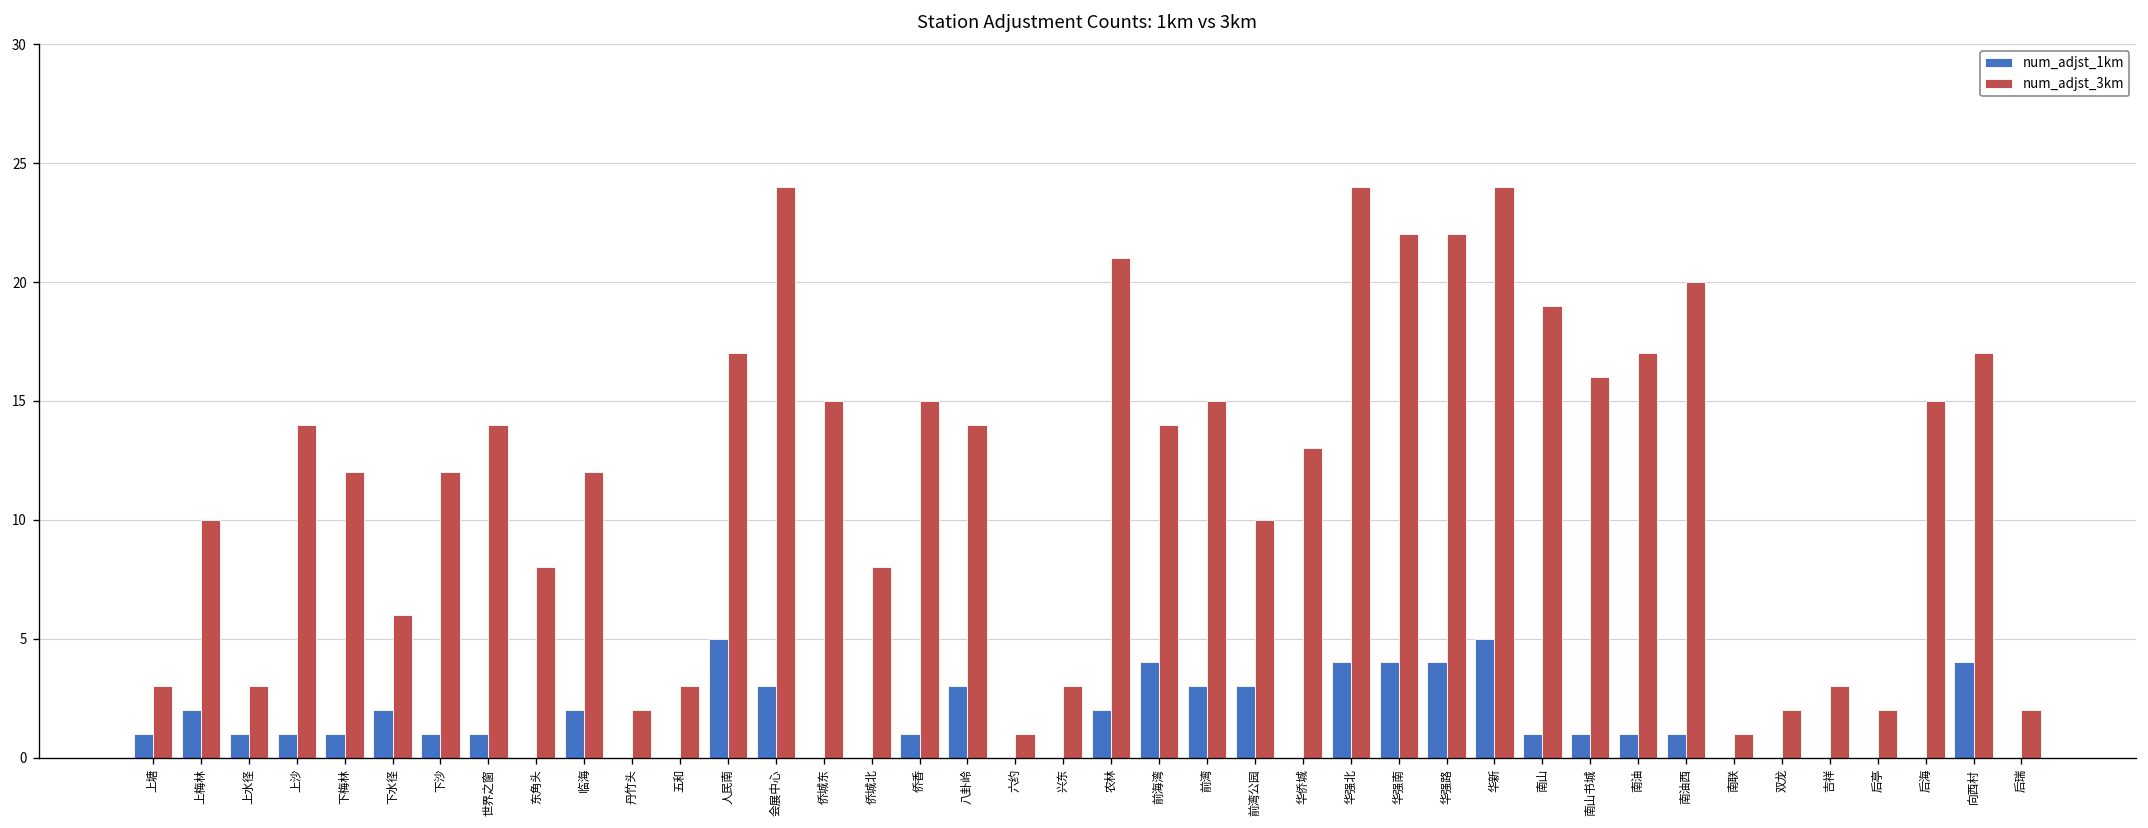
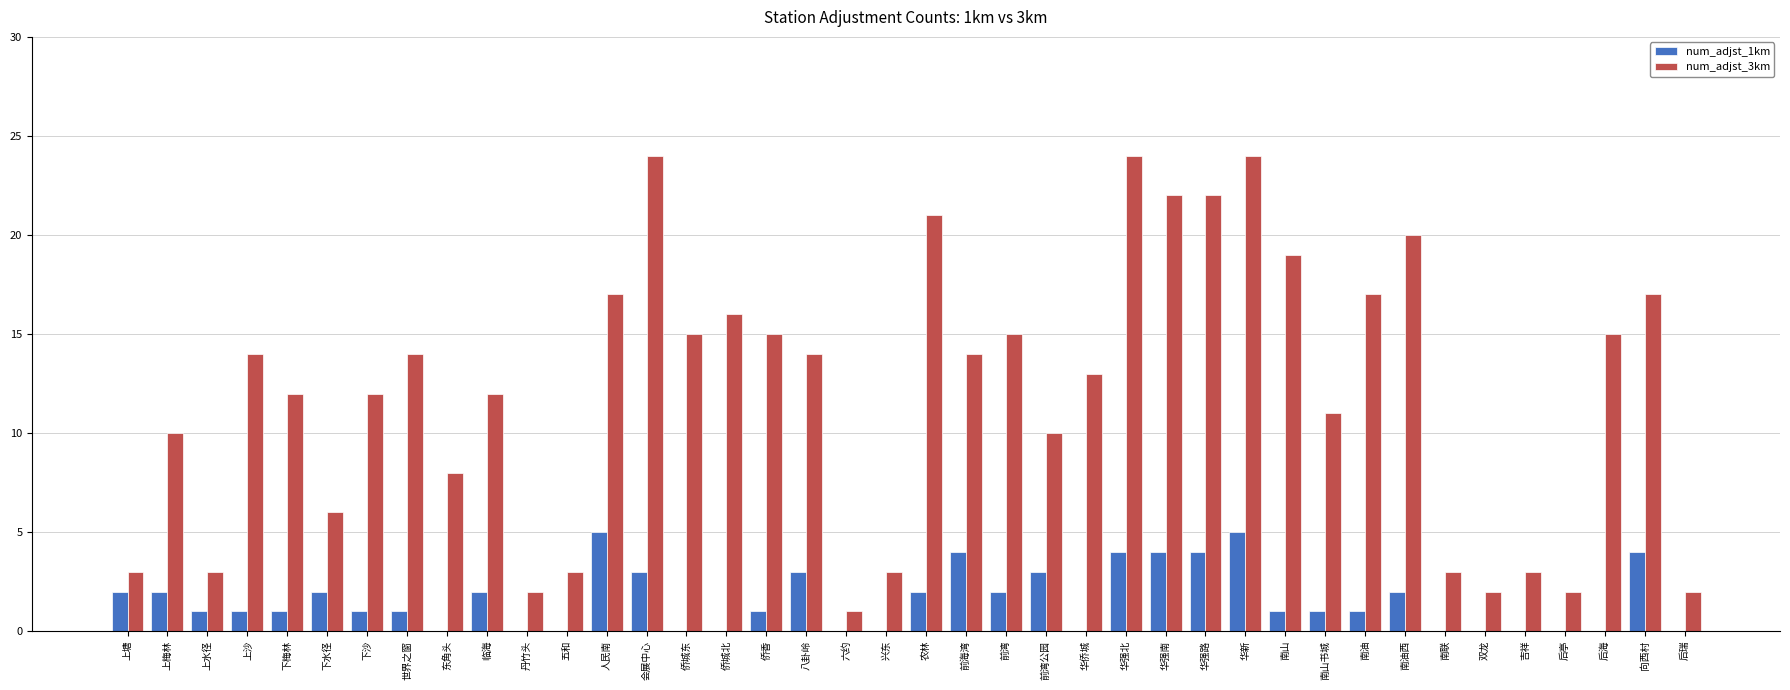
  {
    "num_adjst_1km": {
-     "上塘": 1,
+     "上塘": 2,
      "上梅林": 2,
      "上水径": 1,
      "上沙": 1,
      "下梅林": 1,
      "下水径": 2,
      "下沙": 1,
      "世界之窗": 1,
      "东角头": 0,
      "临海": 2,
      "丹竹头": 0,
      "五和": 0,
      "人民南": 5,
      "会展中心": 3,
      "侨城东": 0,
      "侨城北": 0,
      "侨香": 1,
      "八卦岭": 3,
      "六约": 0,
      "兴东": 0,
      "农林": 2,
      "前海湾": 4,
-     "前湾": 3,
+     "前湾": 2,
      "前湾公园": 3,
      "华侨城": 0,
      "华强北": 4,
      "华强南": 4,
      "华强路": 4,
      "华新": 5,
      "南山": 1,
      "南山书城": 1,
      "南油": 1,
-     "南油西": 1,
+     "南油西": 2,
      "南联": 0,
      "双龙": 0,
      "吉祥": 0,
      "后亭": 0,
      "后海": 0,
      "向西村": 4,
      "后瑞": 0
    },
    "num_adjst_3km": {
      "上塘": 3,
      "上梅林": 10,
      "上水径": 3,
      "上沙": 14,
      "下梅林": 12,
      "下水径": 6,
      "下沙": 12,
      "世界之窗": 14,
      "东角头": 8,
      "临海": 12,
      "丹竹头": 2,
      "五和": 3,
      "人民南": 17,
      "会展中心": 24,
      "侨城东": 15,
-     "侨城北": 8,
+     "侨城北": 16,
      "侨香": 15,
      "八卦岭": 14,
      "六约": 1,
      "兴东": 3,
      "农林": 21,
      "前海湾": 14,
      "前湾": 15,
      "前湾公园": 10,
      "华侨城": 13,
      "华强北": 24,
      "华强南": 22,
      "华强路": 22,
      "华新": 24,
      "南山": 19,
-     "南山书城": 16,
+     "南山书城": 11,
      "南油": 17,
      "南油西": 20,
-     "南联": 1,
+     "南联": 3,
      "双龙": 2,
      "吉祥": 3,
      "后亭": 2,
      "后海": 15,
      "向西村": 17,
      "后瑞": 2
    }
  }
